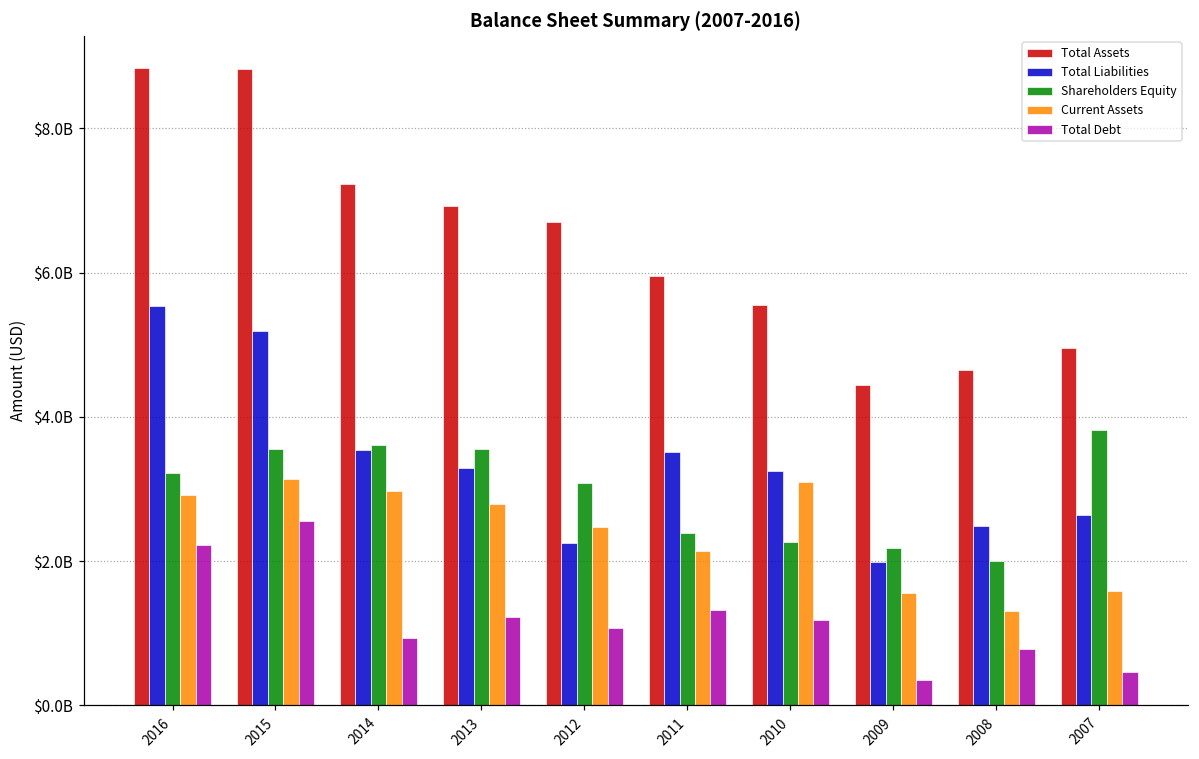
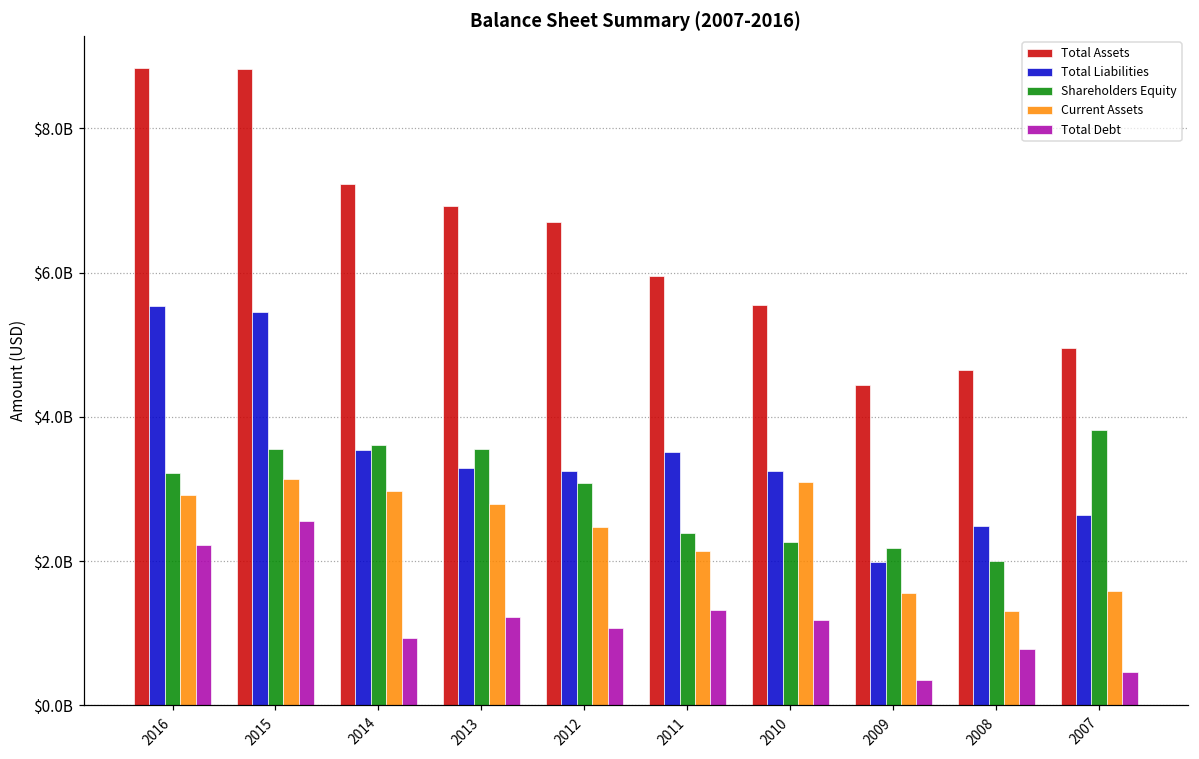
  {
    "Total Assets": {
      "2016": "$8800000000",
      "2015": "$8800000000",
      "2014": "$7200000000",
      "2013": "$6900000000",
      "2012": "$6700000000",
      "2011": "$6000000000",
      "2010": "$5600000000",
      "2009": "$4400000000",
      "2008": "$4600000000",
      "2007": "$5000000000"
    },
    "Total Liabilities": {
      "2016": "$5500000000",
-     "2015": "$5200000000",
+     "2015": "$5500000000",
      "2014": "$3500000000",
      "2013": "$3300000000",
-     "2012": "$2300000000",
+     "2012": "$3300000000",
      "2011": "$3500000000",
      "2010": "$3200000000",
      "2009": "$2000000000",
      "2008": "$2500000000",
      "2007": "$2600000000"
    },
    "Shareholders Equity": {
      "2016": "$3200000000",
      "2015": "$3600000000",
      "2014": "$3600000000",
      "2013": "$3600000000",
      "2012": "$3100000000",
      "2011": "$2400000000",
      "2010": "$2300000000",
      "2009": "$2200000000",
      "2008": "$2000000000",
      "2007": "$3800000000"
    },
    "Current Assets": {
      "2016": "$2900000000",
      "2015": "$3100000000",
      "2014": "$3000000000",
      "2013": "$2800000000",
      "2012": "$2500000000",
      "2011": "$2100000000",
      "2010": "$3100000000",
      "2009": "$1600000000",
      "2008": "$1300000000",
      "2007": "$1600000000"
    },
    "Total Debt": {
      "2016": "$2200000000",
      "2015": "$2600000000",
      "2014": "$900000000",
      "2013": "$1200000000",
      "2012": "$1100000000",
      "2011": "$1300000000",
      "2010": "$1200000000",
      "2009": "$400000000",
      "2008": "$800000000",
      "2007": "$500000000"
    }
  }
